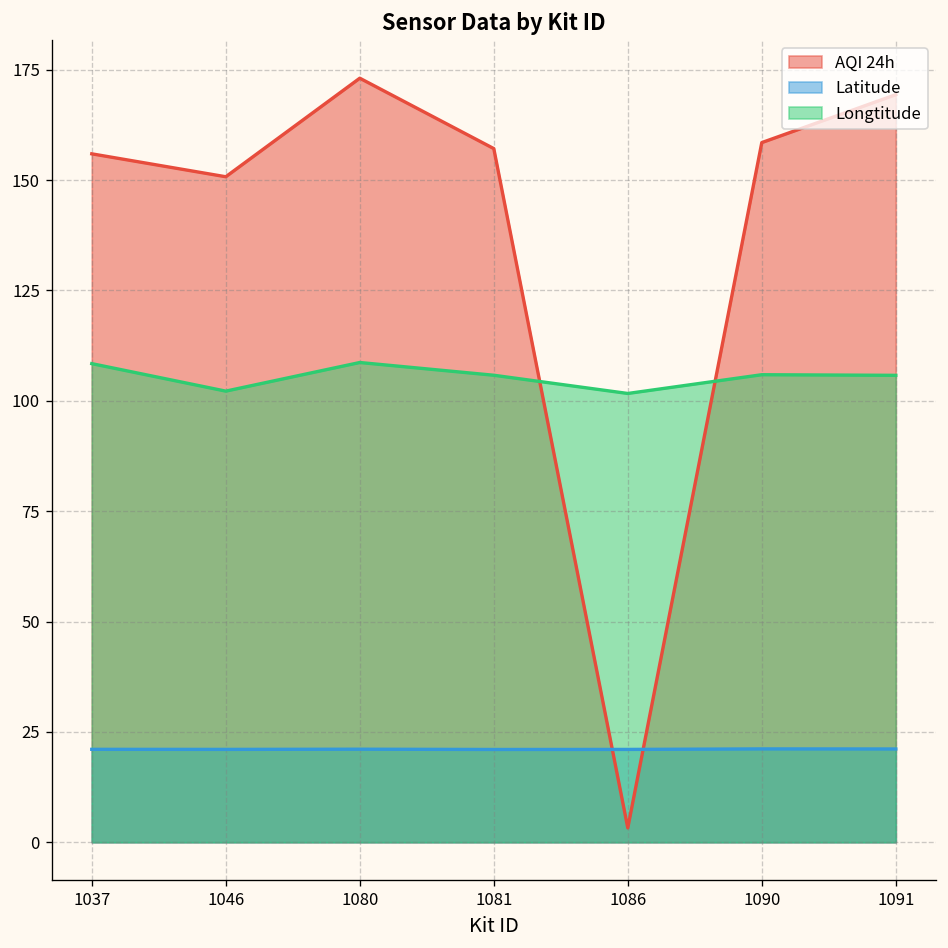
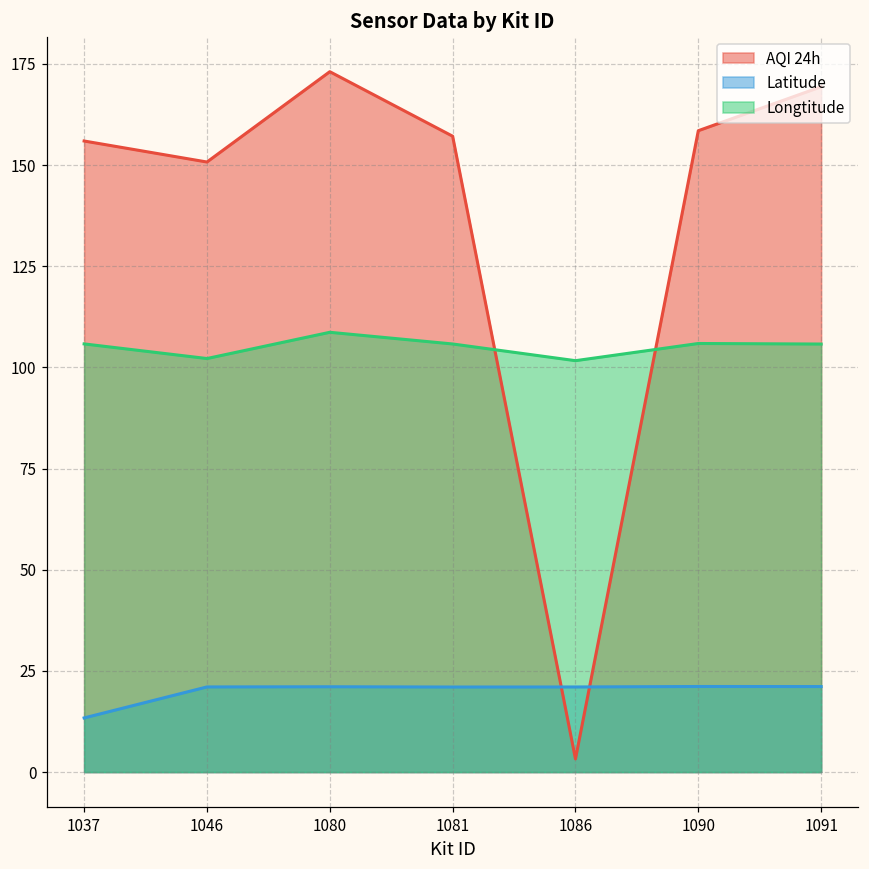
  {
    "AQI 24h": {
      "1037": 156,
      "1046": 151,
      "1080": 173,
      "1081": 157,
      "1086": 3,
      "1090": 159
    },
    "Latitude": {
-     "1037": 21,
+     "1037": 13,
      "1046": 21,
      "1080": 21,
      "1081": 21,
      "1086": 21,
      "1090": 21,
      "1091": 21
    },
    "Longtitude": {
-     "1037": 108,
+     "1037": 106,
      "1046": 102,
      "1080": 109,
      "1081": 106,
      "1086": 102,
      "1090": 106,
      "1091": 106
    }
  }
